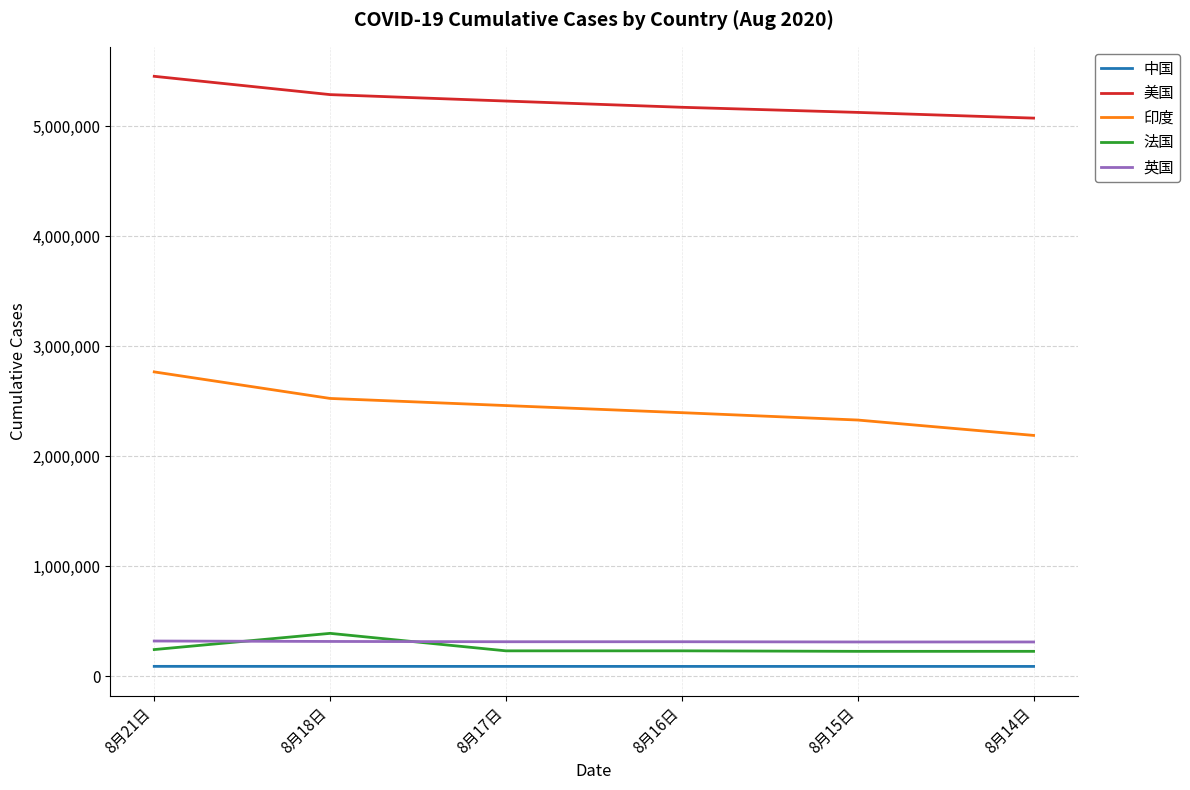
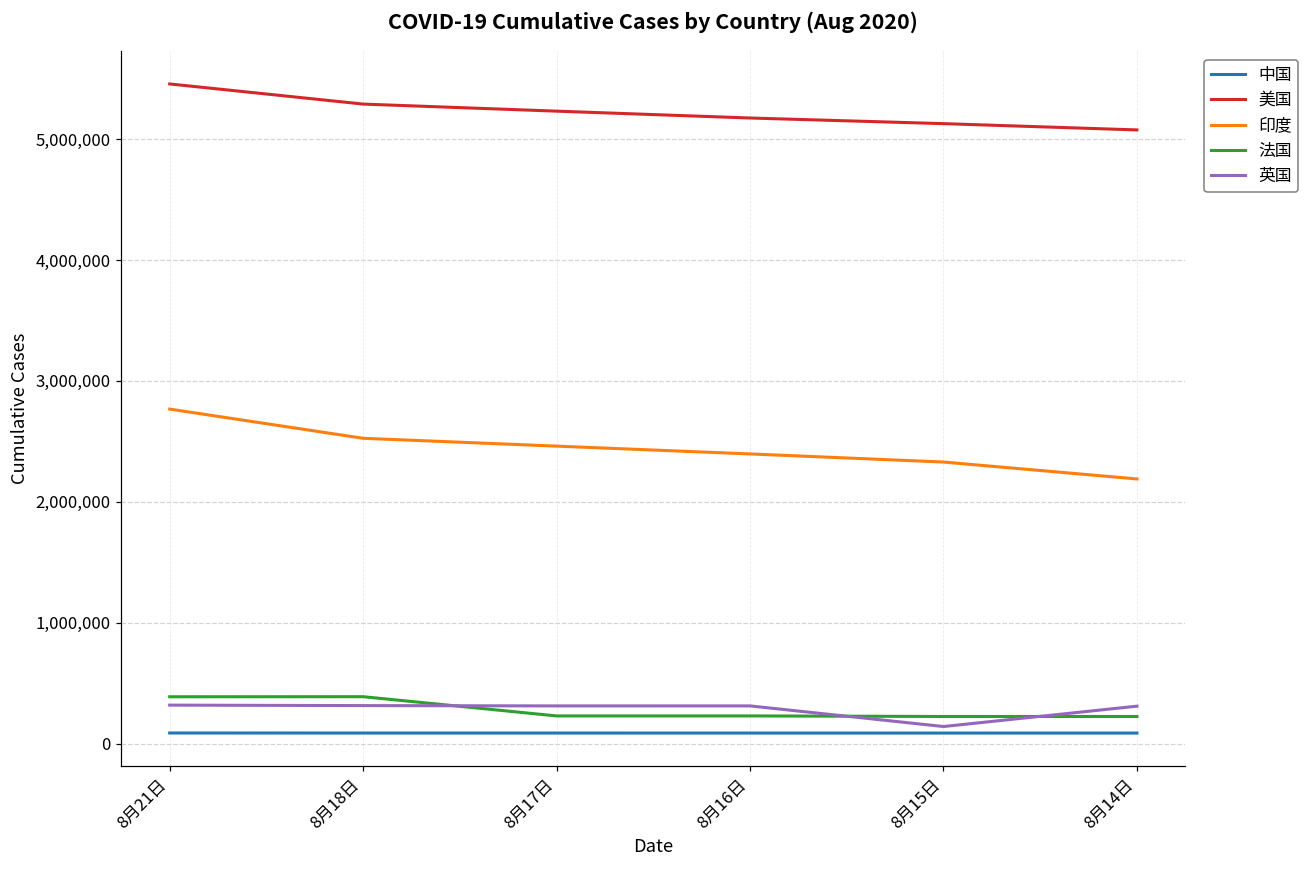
  {
    "中国": {
      "8月21日": "90,000",
      "8月18日": "90,000",
      "8月17日": "90,000",
      "8月16日": "90,000",
      "8月15日": "90,000",
      "8月14日": "90,000"
    },
    "美国": {
      "8月21日": "5,450,000",
      "8月18日": "5,290,000",
      "8月17日": "5,230,000",
      "8月16日": "5,170,000",
      "8月15日": "5,130,000",
      "8月14日": "5,070,000"
    },
    "印度": {
      "8月21日": "2,770,000",
      "8月18日": "2,530,000",
      "8月17日": "2,460,000",
      "8月16日": "2,400,000",
      "8月15日": "2,330,000",
      "8月14日": "2,190,000"
    },
    "法国": {
-     "8月21日": "240,000",
+     "8月21日": "390,000",
      "8月18日": "390,000",
      "8月17日": "230,000",
      "8月16日": "230,000",
      "8月15日": "230,000",
      "8月14日": "230,000"
    },
    "英国": {
      "8月21日": "320,000",
      "8月18日": "320,000",
      "8月17日": "310,000",
      "8月16日": "310,000",
-     "8月15日": "310,000",
+     "8月15日": "140,000",
      "8月14日": "310,000"
    }
  }
